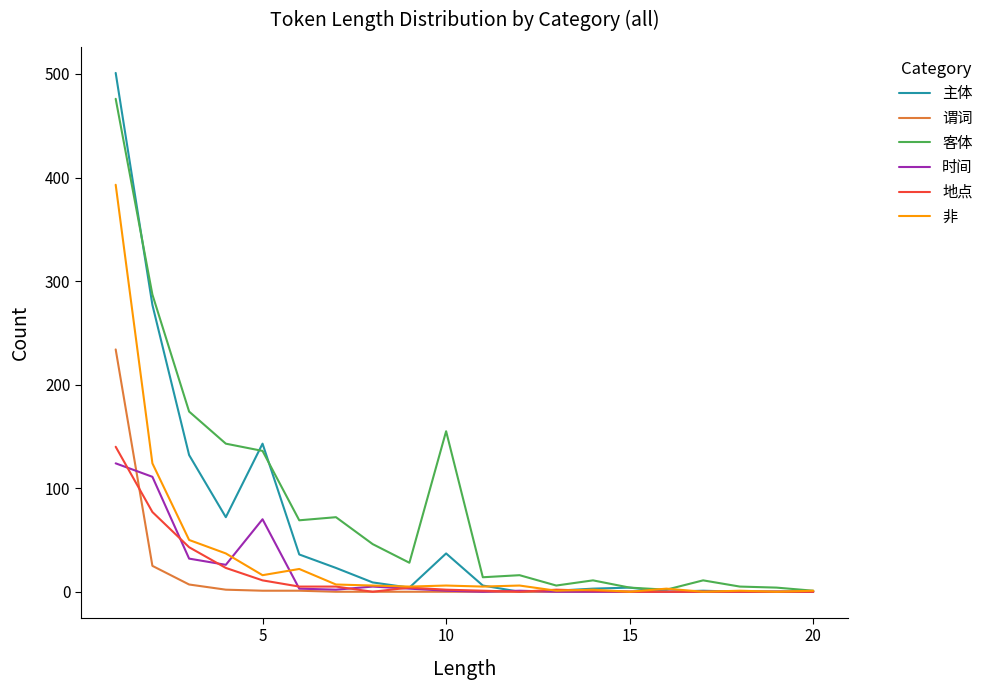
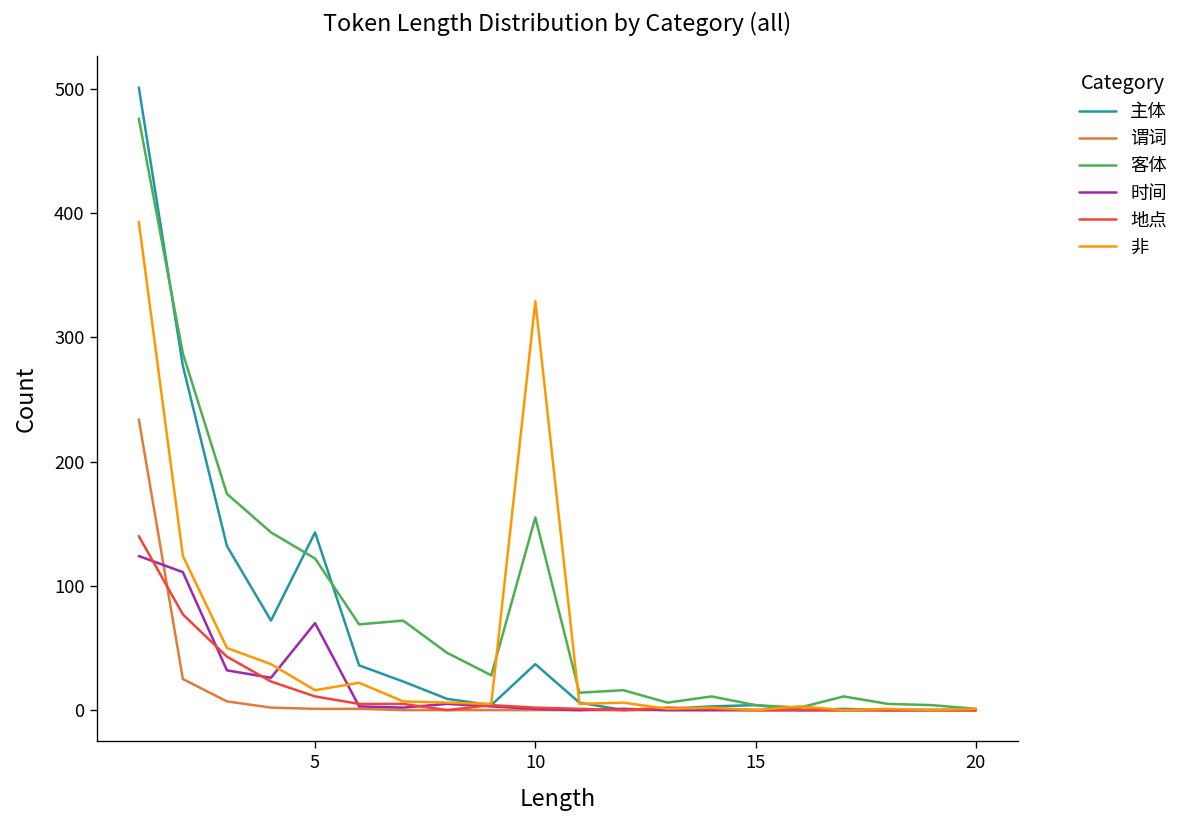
  {
    "主体": {
      "5": 143,
      "10": 37
    },
    "客体": {
-     "5": 136,
+     "5": 122,
      "10": 155
    },
    "时间": {
      "5": 70
    },
    "非": {
      "5": 16,
-     "10": 6
+     "10": 329
    }
  }
